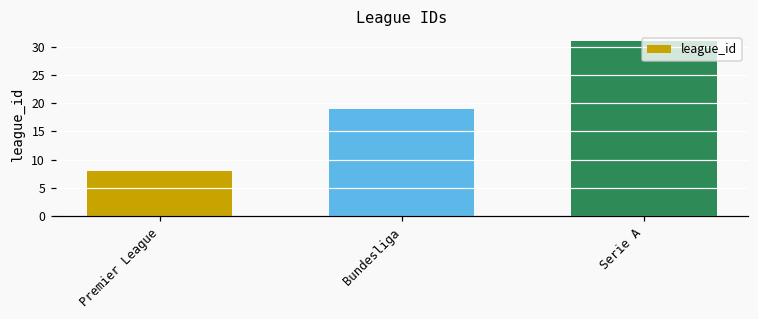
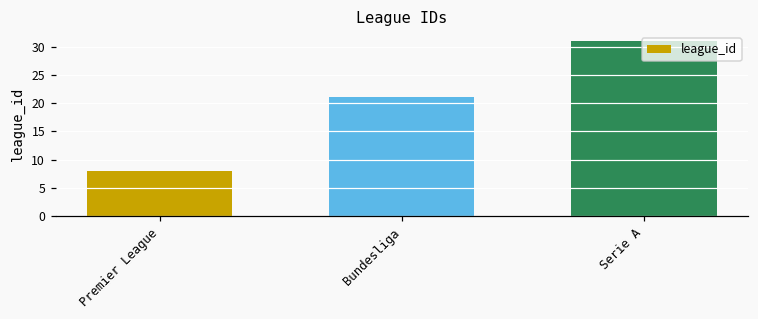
  {
    "Premier League": 8,
-   "Bundesliga": 19
+   "Bundesliga": 21
  }
